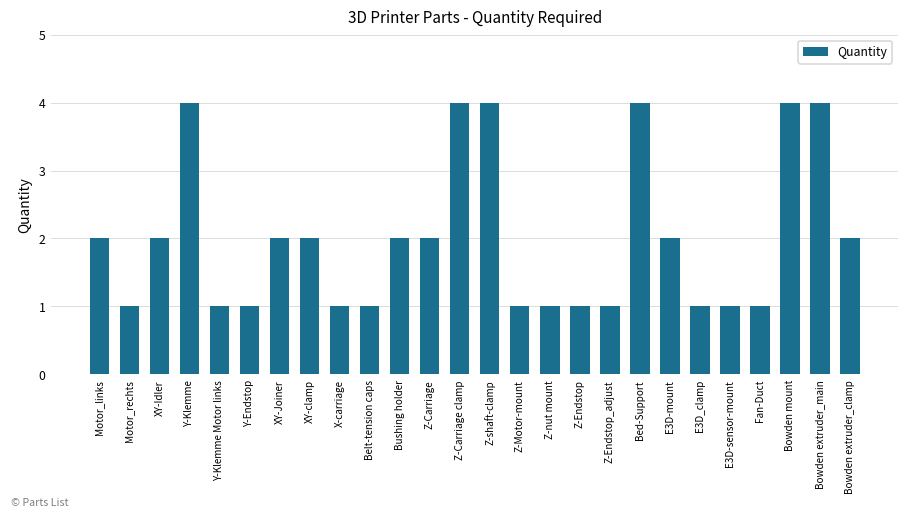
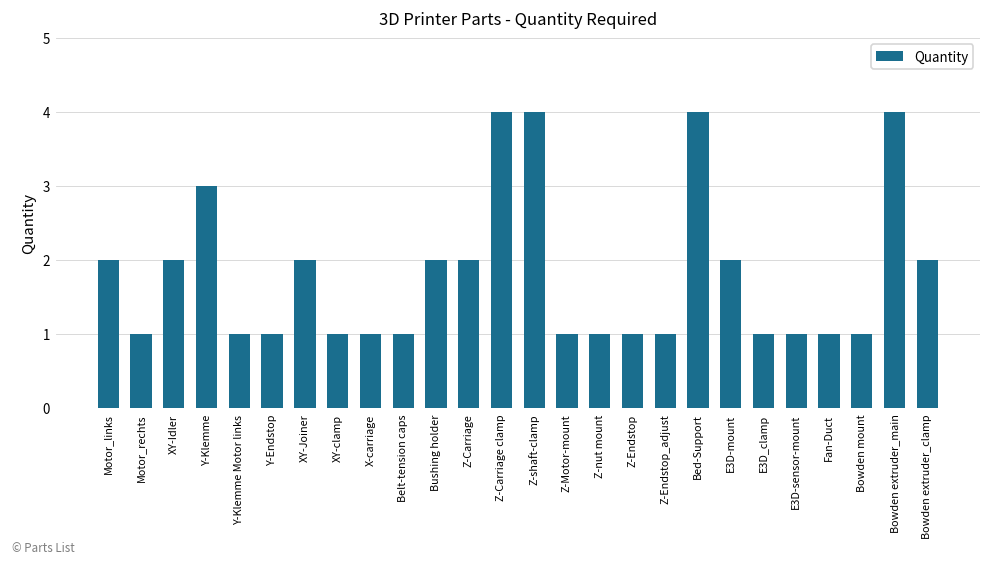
  {
    "Motor_links": 2,
    "Motor_rechts": 1,
    "XY-Idler": 2,
-   "Y-Klemme": 4,
+   "Y-Klemme": 3,
    "Y-Klemme Motor links": 1,
    "Y-Endstop": 1,
    "XY-Joiner": 2,
-   "XY-clamp": 2,
+   "XY-clamp": 1,
    "X-carriage": 1,
    "Belt-tension caps": 1,
    "Bushing holder": 2,
    "Z-Carriage": 2,
    "Z-Carriage clamp": 4,
    "Z-shaft-clamp": 4,
    "Z-Motor-mount": 1,
    "Z-nut mount": 1,
    "Z-Endstop": 1,
    "Z-Endstop_adjust": 1,
    "Bed-Support": 4,
    "E3D-mount": 2,
    "E3D_clamp": 1,
    "E3D-sensor-mount": 1,
    "Fan-Duct": 1,
-   "Bowden mount": 4,
+   "Bowden mount": 1,
    "Bowden extruder_main": 4,
    "Bowden extruder_clamp": 2
  }
